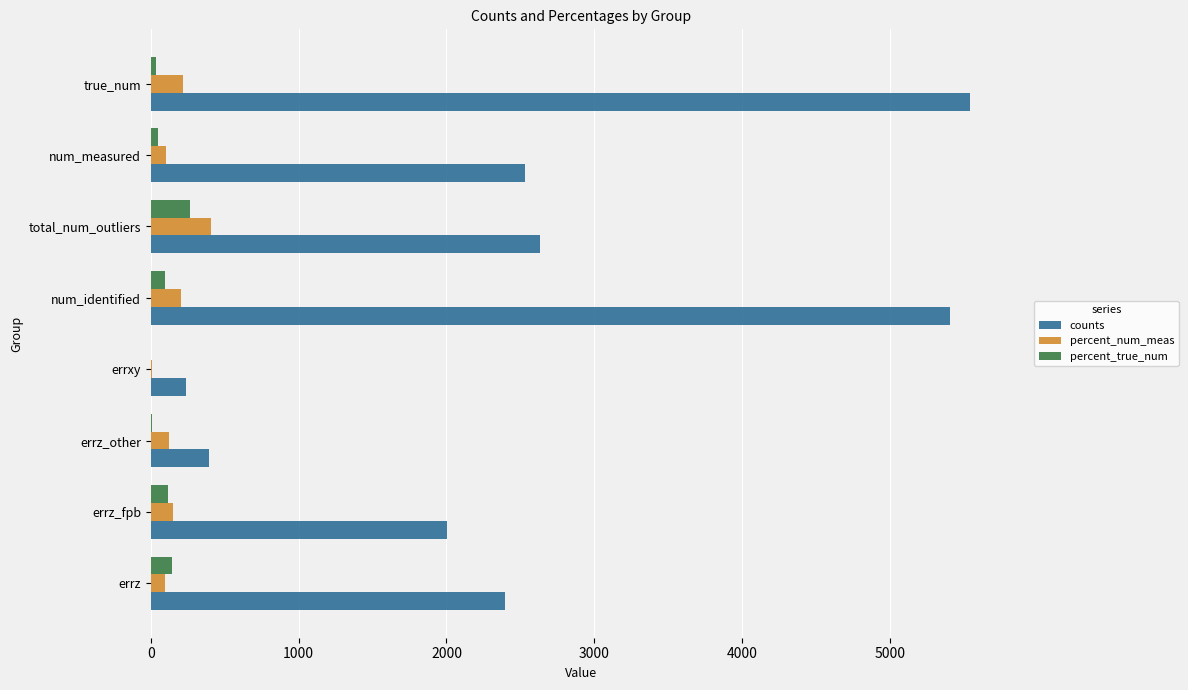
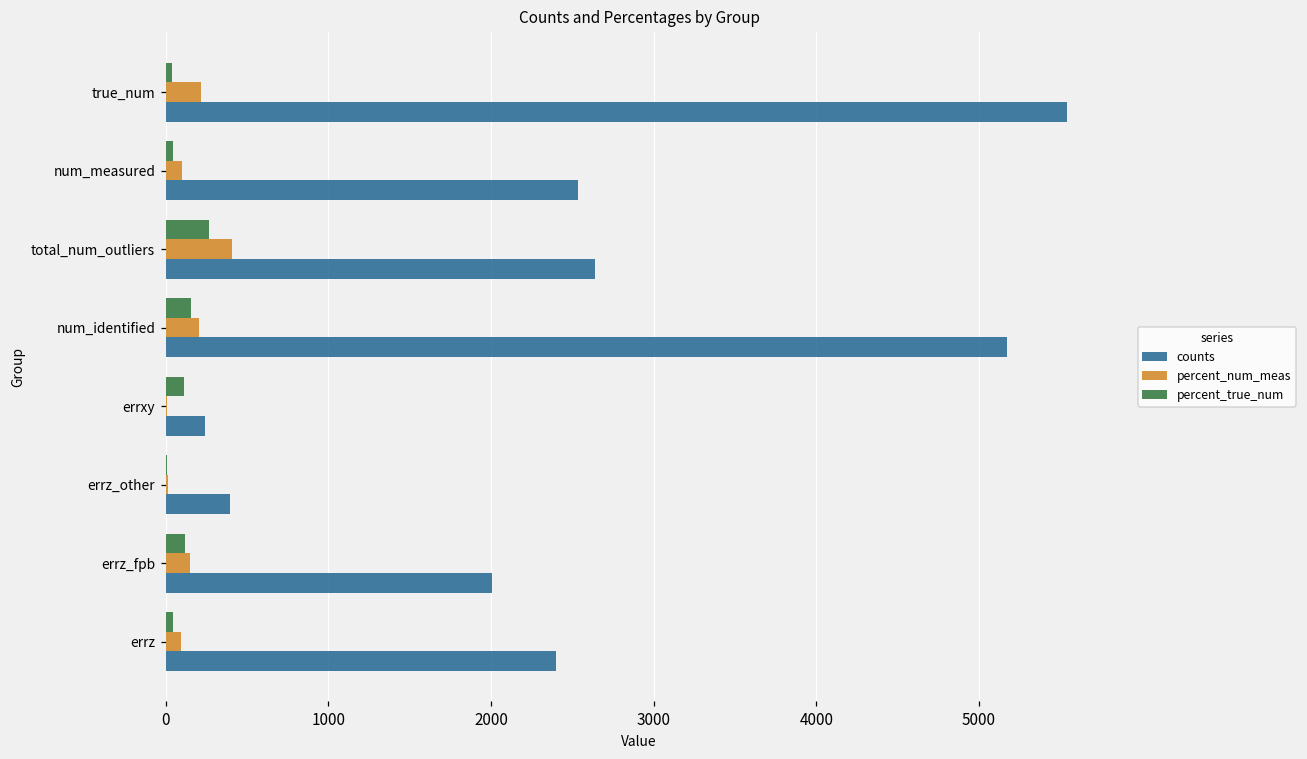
  {
    "counts": {
      "true_num": 5540,
      "num_measured": 2530,
      "total_num_outliers": 2640,
-     "num_identified": 5410,
+     "num_identified": 5170,
      "errxy": 240,
      "errz_other": 390,
      "errz_fpb": 2010,
      "errz": 2400
    },
    "percent_num_meas": {
      "true_num": 220,
      "num_measured": 100,
      "total_num_outliers": 400,
      "num_identified": 200,
-     "errz_other": 130,
+     "errz_other": 20,
      "errz_fpb": 150,
      "errz": 90
    },
    "percent_true_num": {
      "true_num": 40,
      "num_measured": 50,
      "total_num_outliers": 260,
-     "num_identified": 90,
-     "errxy": 0,
+     "num_identified": 150,
+     "errxy": 110,
      "errz_fpb": 120,
-     "errz": 140
+     "errz": 40
    }
  }
